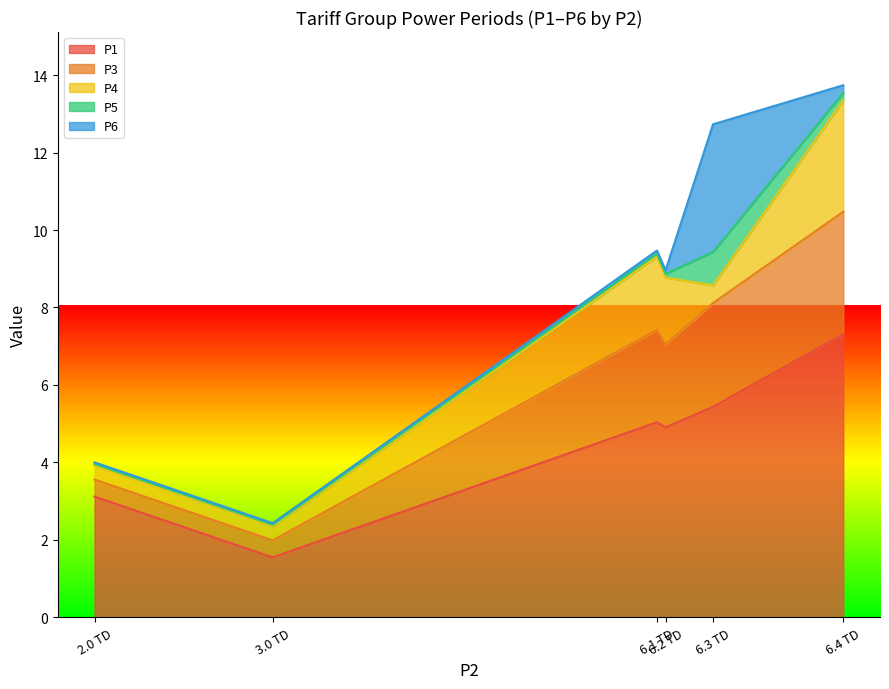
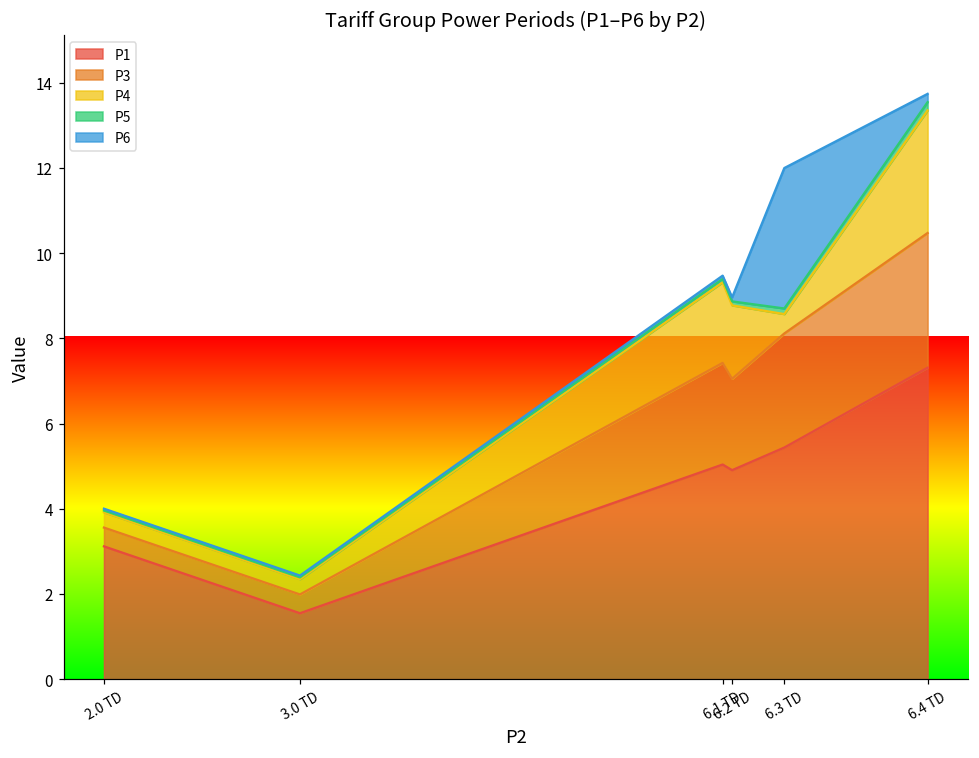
  {
    "P4": {
      "6.1 TD": 1.9,
      "6.2 TD": 1.7,
      "6.3 TD": 0.5,
      "6.4 TD": 2.9
    },
    "P5": {
      "6.1 TD": 0.1,
      "6.2 TD": 0.1,
-     "6.3 TD": 0.9,
+     "6.3 TD": 0.1,
      "6.4 TD": 0.2
    },
    "P6": {
      "6.1 TD": 0.1,
      "6.2 TD": 0.1,
      "6.3 TD": 3.3,
      "6.4 TD": 0.2
    }
  }
